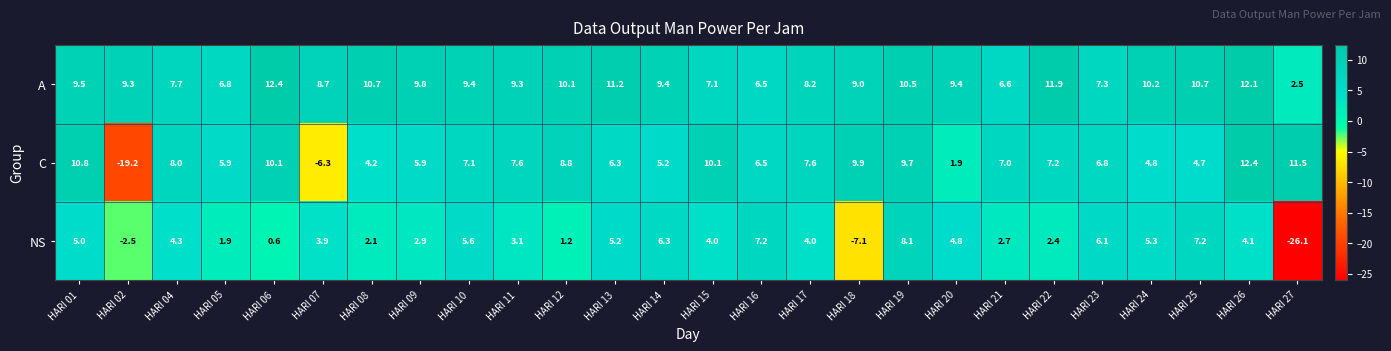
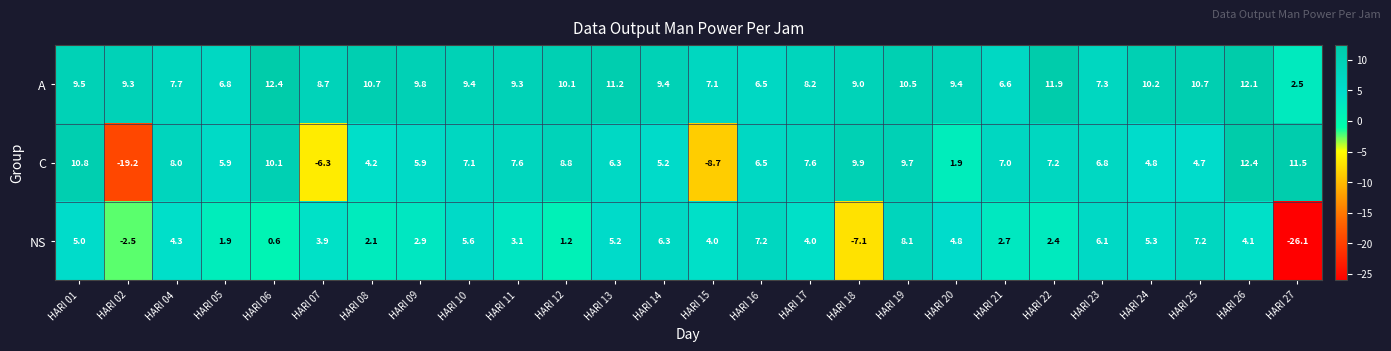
  {
    "A": {
      "HARI 01": 9.5,
      "HARI 02": 9.3,
      "HARI 04": 7.7,
      "HARI 05": 6.8,
      "HARI 06": 12.4,
      "HARI 07": 8.7,
      "HARI 08": 10.7,
      "HARI 09": 9.8,
      "HARI 10": 9.4,
      "HARI 11": 9.3,
      "HARI 12": 10.1,
      "HARI 13": 11.2,
      "HARI 14": 9.4,
      "HARI 15": 7.1,
      "HARI 16": 6.5,
      "HARI 17": 8.2,
      "HARI 18": 9.0,
      "HARI 19": 10.5,
      "HARI 20": 9.4,
      "HARI 21": 6.6,
      "HARI 22": 11.9,
      "HARI 23": 7.3,
      "HARI 24": 10.2,
      "HARI 25": 10.7,
      "HARI 26": 12.1,
      "HARI 27": 2.5
    },
    "C": {
      "HARI 01": 10.8,
      "HARI 02": -19.2,
      "HARI 04": 8.0,
      "HARI 05": 5.9,
      "HARI 06": 10.1,
      "HARI 07": -6.3,
      "HARI 08": 4.2,
      "HARI 09": 5.9,
      "HARI 10": 7.1,
      "HARI 11": 7.6,
      "HARI 12": 8.8,
      "HARI 13": 6.3,
      "HARI 14": 5.2,
-     "HARI 15": 10.1,
+     "HARI 15": -8.7,
      "HARI 16": 6.5,
      "HARI 17": 7.6,
      "HARI 18": 9.9,
      "HARI 19": 9.7,
      "HARI 20": 1.9,
      "HARI 21": 7.0,
      "HARI 22": 7.2,
      "HARI 23": 6.8,
      "HARI 24": 4.8,
      "HARI 25": 4.7,
      "HARI 26": 12.4,
      "HARI 27": 11.5
    },
    "NS": {
      "HARI 01": 5.0,
      "HARI 02": -2.5,
      "HARI 04": 4.3,
      "HARI 05": 1.9,
      "HARI 06": 0.6,
      "HARI 07": 3.9,
      "HARI 08": 2.1,
      "HARI 09": 2.9,
      "HARI 10": 5.6,
      "HARI 11": 3.1,
      "HARI 12": 1.2,
      "HARI 13": 5.2,
      "HARI 14": 6.3,
      "HARI 15": 4.0,
      "HARI 16": 7.2,
      "HARI 17": 4.0,
      "HARI 18": -7.1,
      "HARI 19": 8.1,
      "HARI 20": 4.8,
      "HARI 21": 2.7,
      "HARI 22": 2.4,
      "HARI 23": 6.1,
      "HARI 24": 5.3,
      "HARI 25": 7.2,
      "HARI 26": 4.1,
      "HARI 27": -26.1
    }
  }
